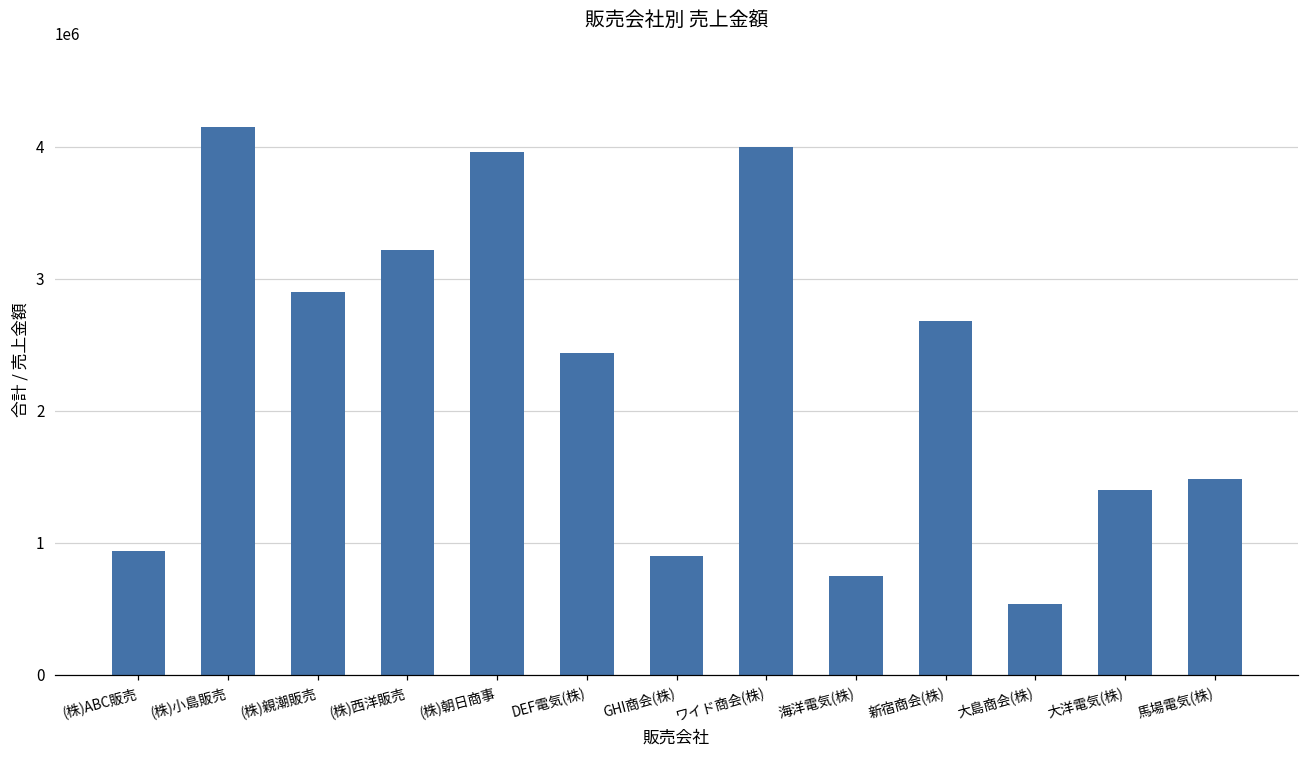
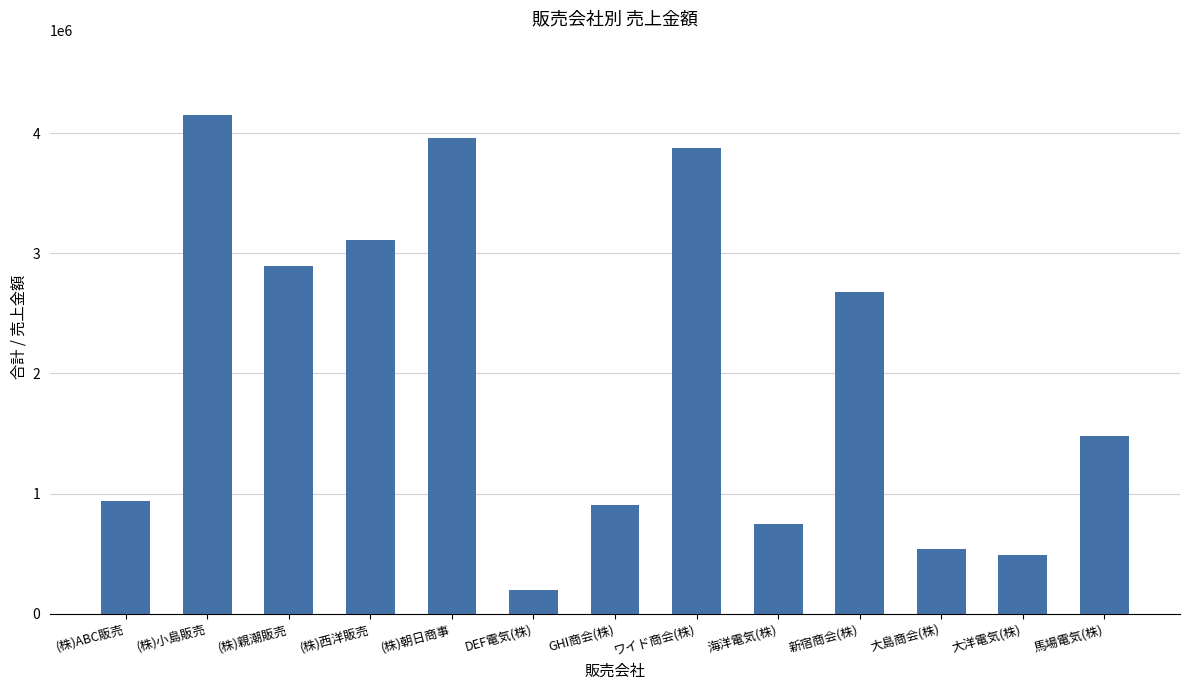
  {
    "(株)ABC販売": 940000,
    "(株)小島販売": 4150000,
    "(株)親潮販売": 2900000,
-   "(株)西洋販売": 3220000,
+   "(株)西洋販売": 3110000,
    "(株)朝日商事": 3960000,
-   "DEF電気(株)": 2440000,
+   "DEF電気(株)": 200000,
    "GHI商会(株)": 900000,
-   "ワイド商会(株)": 4000000,
+   "ワイド商会(株)": 3880000,
    "海洋電気(株)": 750000,
    "新宿商会(株)": 2680000,
    "大島商会(株)": 540000,
-   "大洋電気(株)": 1400000,
+   "大洋電気(株)": 480000,
    "馬場電気(株)": 1480000
  }
